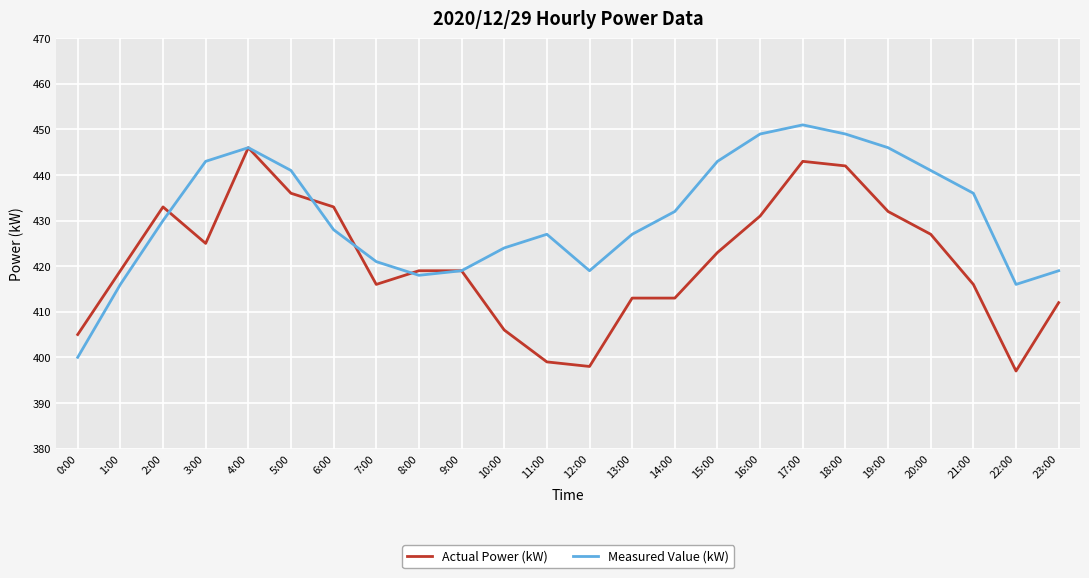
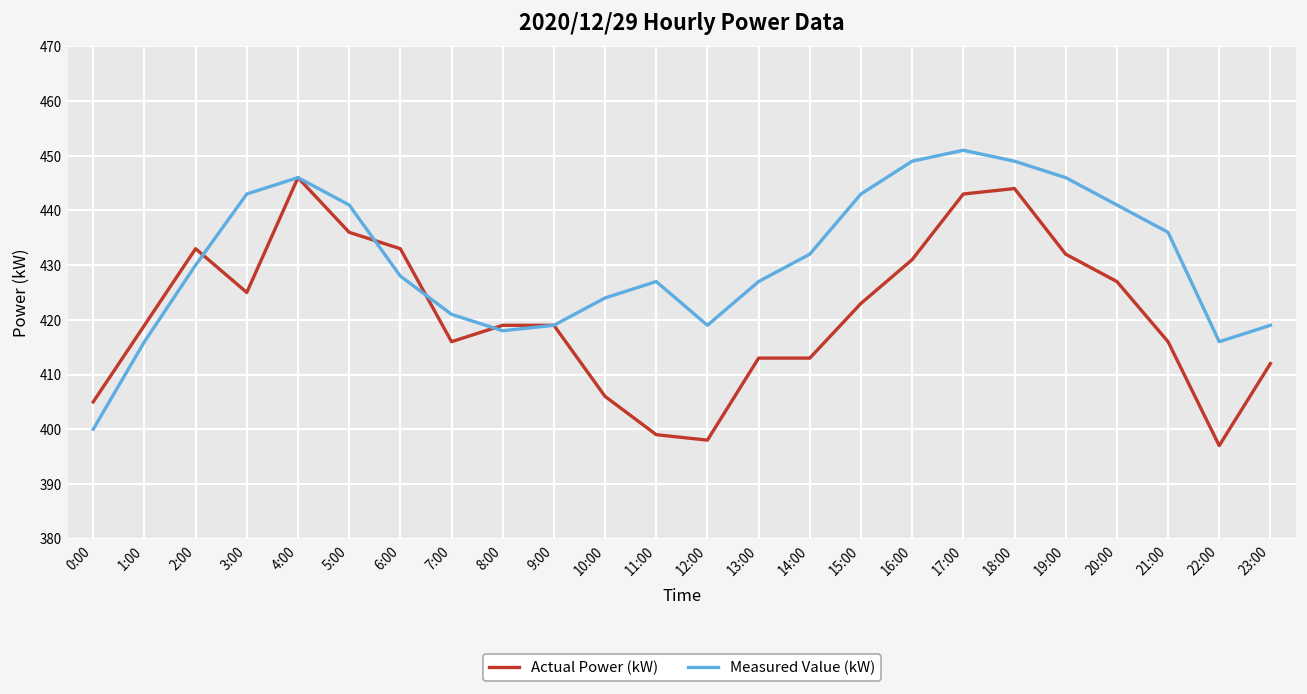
  {
    "Actual Power (kW)": {
      "0:00": 405,
      "1:00": 419,
      "2:00": 433,
      "3:00": 425,
      "5:00": 436,
      "6:00": 433,
      "7:00": 416,
      "8:00": 419,
      "10:00": 406,
      "11:00": 399,
      "12:00": 398,
      "13:00": 413,
      "14:00": 413,
      "15:00": 423,
      "16:00": 431,
      "17:00": 443,
-     "18:00": 442,
+     "18:00": 444,
      "19:00": 432,
      "20:00": 427,
      "21:00": 416,
      "22:00": 397,
      "23:00": 412
    },
    "Measured Value (kW)": {
      "0:00": 400,
      "1:00": 416,
      "2:00": 430,
      "3:00": 443,
      "5:00": 441,
      "6:00": 428,
      "7:00": 421,
      "8:00": 418,
      "10:00": 424,
      "11:00": 427,
      "12:00": 419,
      "13:00": 427,
      "14:00": 432,
      "15:00": 443,
      "16:00": 449,
      "17:00": 451,
      "18:00": 449,
      "19:00": 446,
      "20:00": 441,
      "21:00": 436,
      "22:00": 416,
      "23:00": 419
    }
  }
